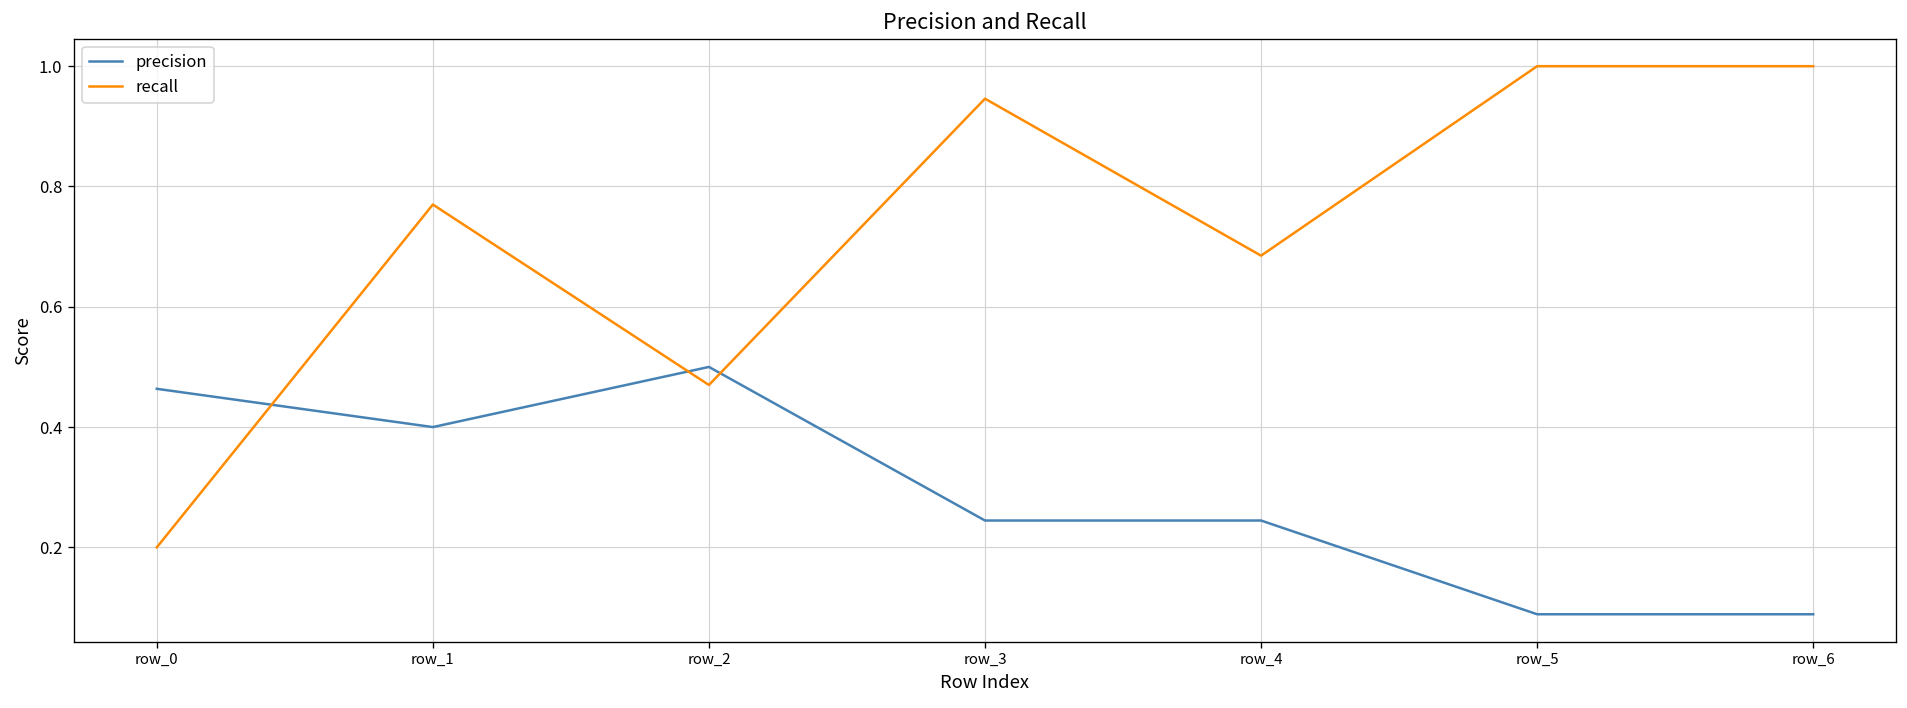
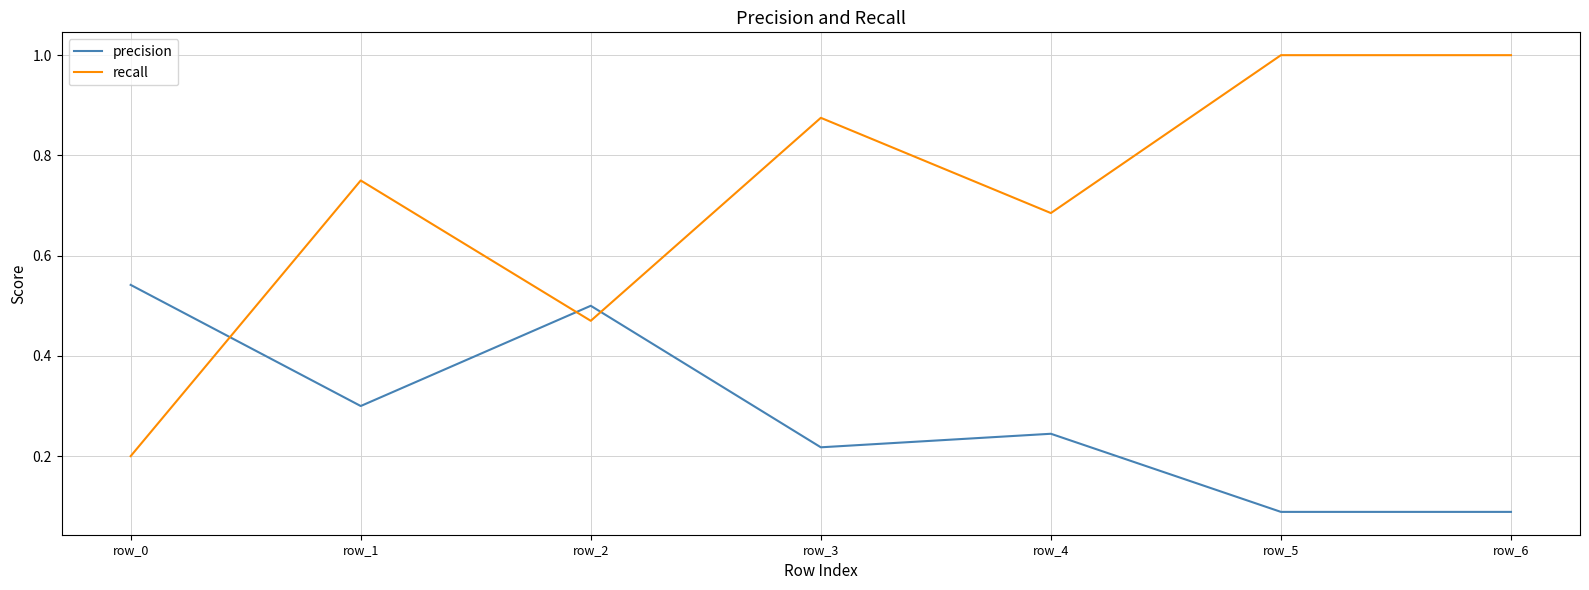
  {
    "precision": {
-     "row_0": 0.46,
-     "row_1": 0.4,
+     "row_0": 0.54,
+     "row_1": 0.3,
      "row_2": 0.50,
-     "row_3": 0.24,
+     "row_3": 0.22,
      "row_4": 0.24,
      "row_5": 0.09,
      "row_6": 0.09
    },
    "recall": {
      "row_0": 0.20,
-     "row_1": 0.77,
+     "row_1": 0.75,
      "row_2": 0.47,
-     "row_3": 0.95,
+     "row_3": 0.88,
      "row_4": 0.69,
      "row_5": 1.00,
      "row_6": 1.00
    }
  }
